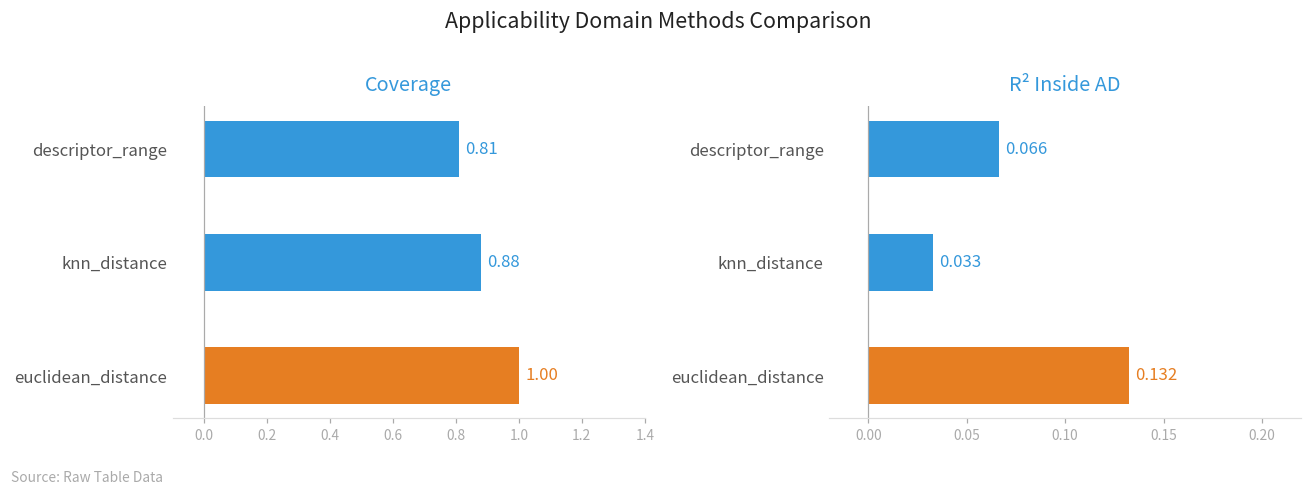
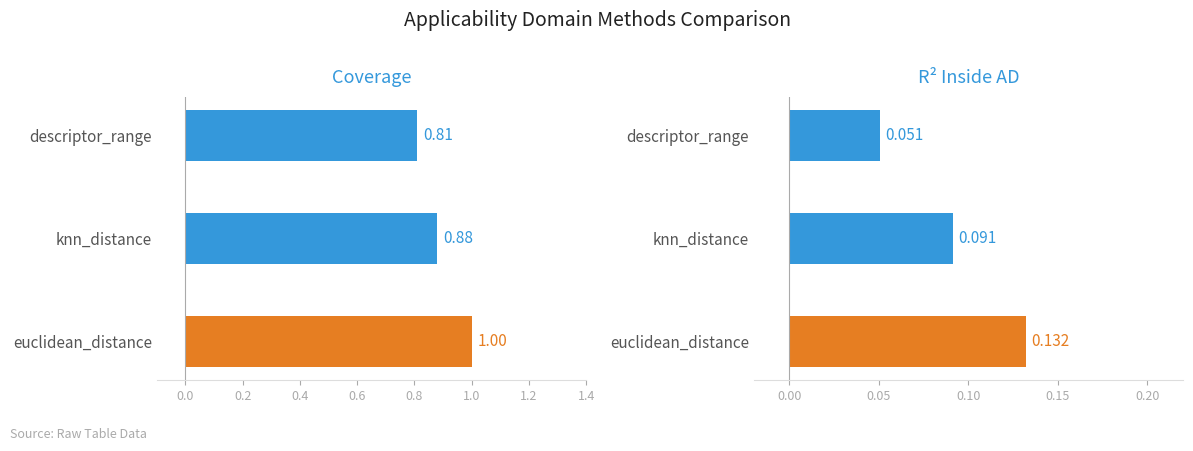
  {
    "Coverage": {
      "descriptor_range": 0.81,
      "knn_distance": 0.88,
      "euclidean_distance": 1.00
    },
    "R² Inside AD": {
-     "descriptor_range": 0.066,
-     "knn_distance": 0.033,
+     "descriptor_range": 0.051,
+     "knn_distance": 0.091,
      "euclidean_distance": 0.132
    }
  }
